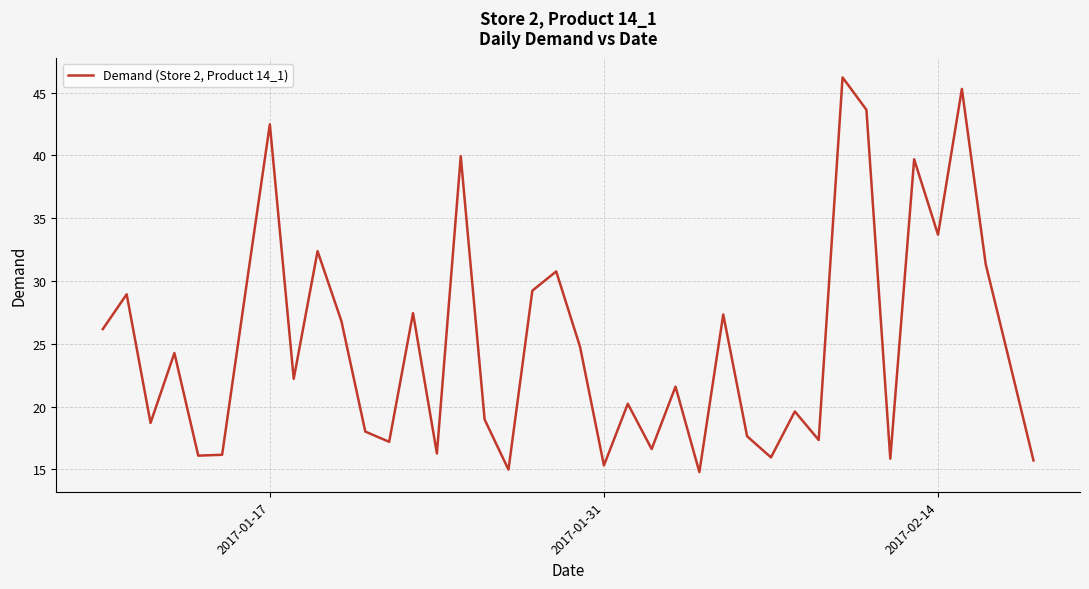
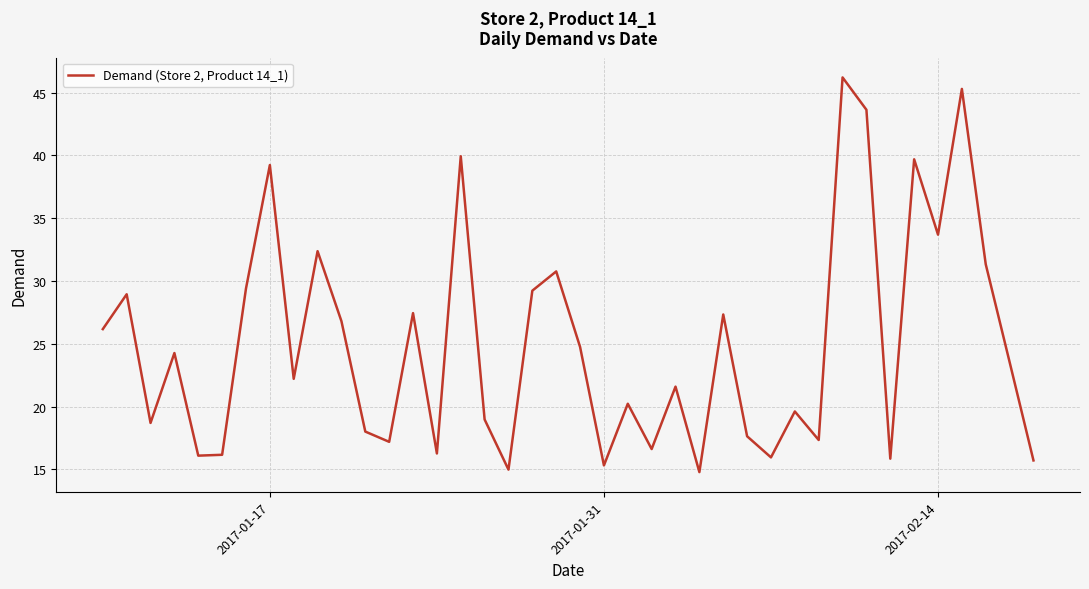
  {
-   "2017-01-17": 42.5,
+   "2017-01-17": 39.2,
    "2017-01-31": 15.3,
    "2017-02-14": 33.7
  }
